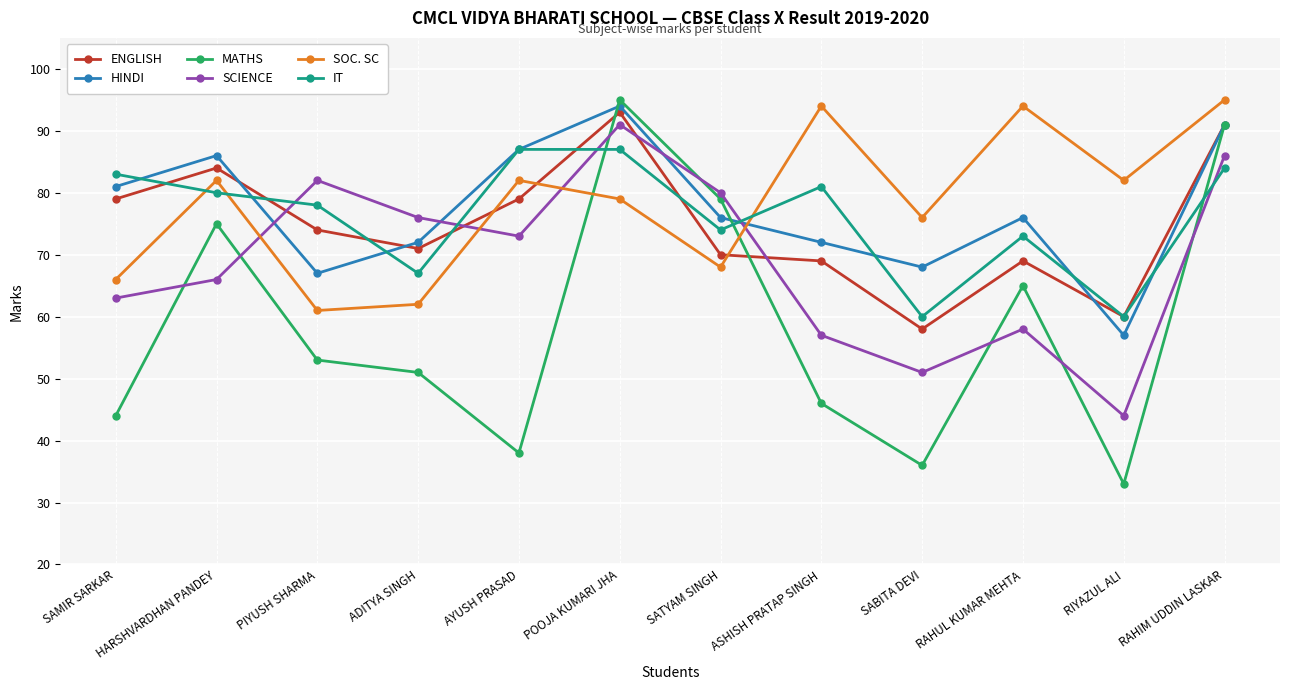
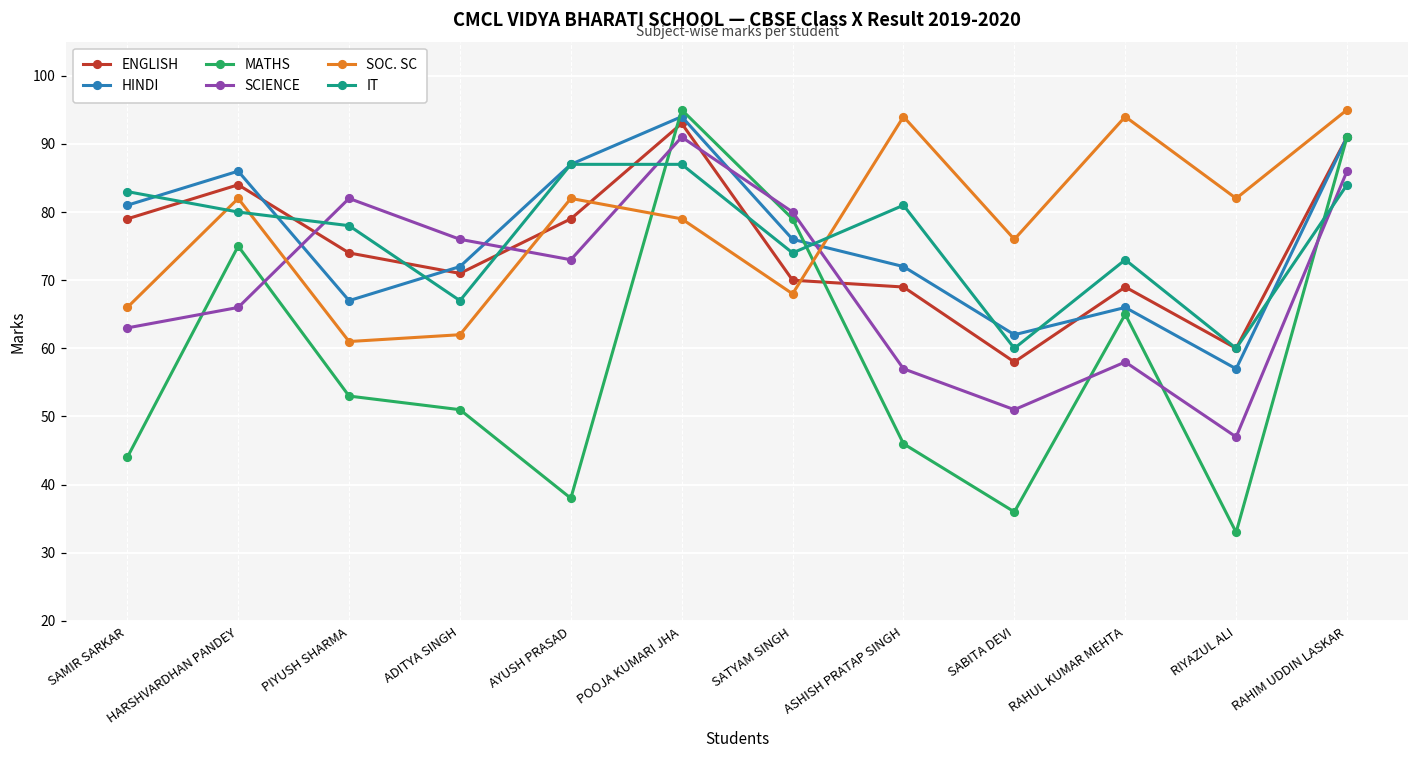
  {
    "ENGLISH": {
      "SAMIR SARKAR": 79,
      "HARSHVARDHAN PANDEY": 84,
      "PIYUSH SHARMA": 74,
      "ADITYA SINGH": 71,
      "AYUSH PRASAD": 79,
      "POOJA KUMARI JHA": 93,
      "SATYAM SINGH": 70,
      "ASHISH PRATAP SINGH": 69,
      "SABITA DEVI": 58,
      "RAHUL KUMAR MEHTA": 69
    },
    "HINDI": {
      "SAMIR SARKAR": 81,
      "HARSHVARDHAN PANDEY": 86,
      "PIYUSH SHARMA": 67,
      "ADITYA SINGH": 72,
      "POOJA KUMARI JHA": 94,
      "SATYAM SINGH": 76,
      "ASHISH PRATAP SINGH": 72,
-     "SABITA DEVI": 68,
-     "RAHUL KUMAR MEHTA": 76,
+     "SABITA DEVI": 62,
+     "RAHUL KUMAR MEHTA": 66,
      "RIYAZUL ALI": 57
    },
    "SCIENCE": {
      "SAMIR SARKAR": 63,
      "HARSHVARDHAN PANDEY": 66,
      "PIYUSH SHARMA": 82,
      "ADITYA SINGH": 76,
      "AYUSH PRASAD": 73,
      "POOJA KUMARI JHA": 91,
      "SATYAM SINGH": 80,
      "ASHISH PRATAP SINGH": 57,
      "SABITA DEVI": 51,
      "RAHUL KUMAR MEHTA": 58,
-     "RIYAZUL ALI": 44,
+     "RIYAZUL ALI": 47,
      "RAHIM UDDIN LASKAR": 86
    },
    "SOC. SC": {
      "SAMIR SARKAR": 66,
      "HARSHVARDHAN PANDEY": 82,
      "PIYUSH SHARMA": 61,
      "ADITYA SINGH": 62,
      "AYUSH PRASAD": 82,
      "POOJA KUMARI JHA": 79,
      "SATYAM SINGH": 68,
      "ASHISH PRATAP SINGH": 94,
      "SABITA DEVI": 76,
      "RAHUL KUMAR MEHTA": 94,
      "RIYAZUL ALI": 82,
      "RAHIM UDDIN LASKAR": 95
    }
  }
